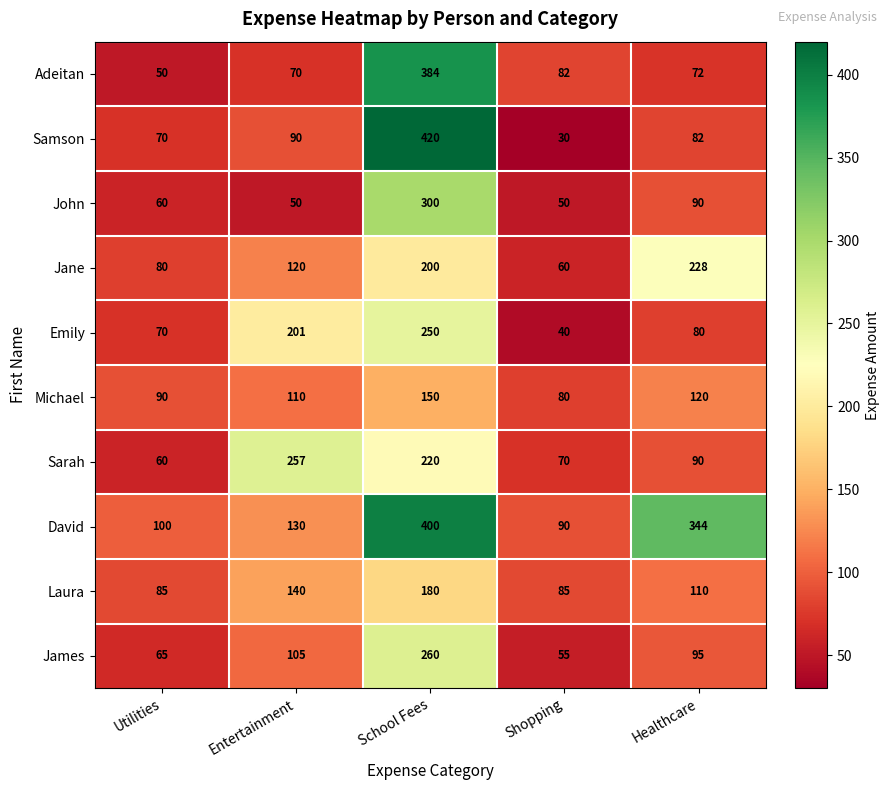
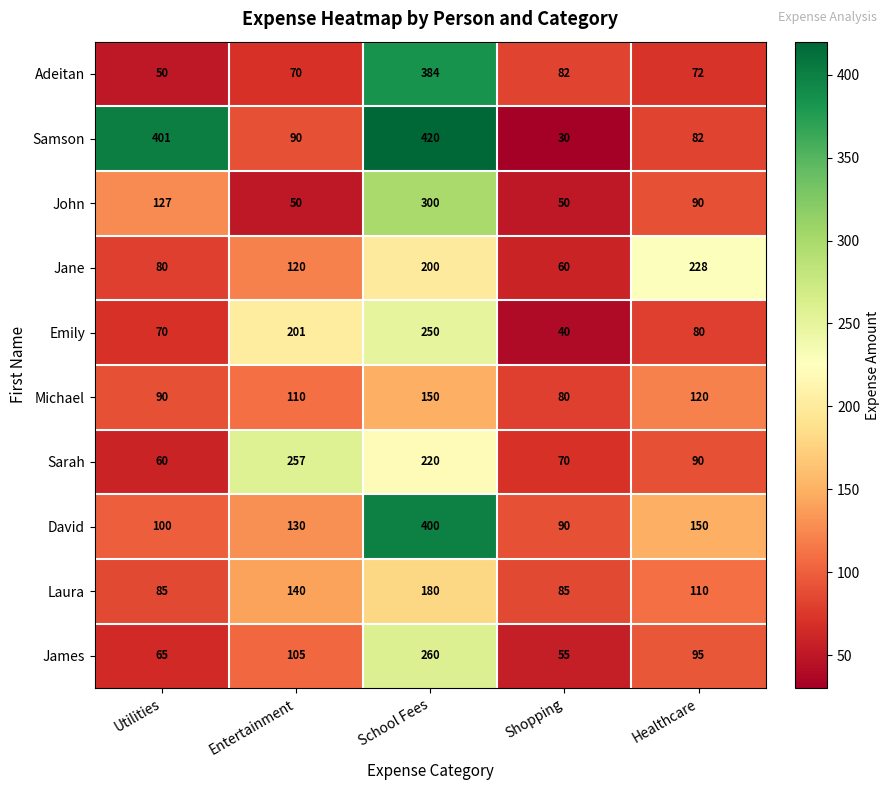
  {
    "Adeitan": {
      "Utilities": 50,
      "Entertainment": 70,
      "School Fees": 384,
      "Shopping": 82,
      "Healthcare": 72
    },
    "Samson": {
-     "Utilities": 70,
+     "Utilities": 401,
      "Entertainment": 90,
      "School Fees": 420,
      "Shopping": 30,
      "Healthcare": 82
    },
    "John": {
-     "Utilities": 60,
+     "Utilities": 127,
      "Entertainment": 50,
      "School Fees": 300,
      "Shopping": 50,
      "Healthcare": 90
    },
    "Jane": {
      "Utilities": 80,
      "Entertainment": 120,
      "School Fees": 200,
      "Shopping": 60,
      "Healthcare": 228
    },
    "Emily": {
      "Utilities": 70,
      "Entertainment": 201,
      "School Fees": 250,
      "Shopping": 40,
      "Healthcare": 80
    },
    "Michael": {
      "Utilities": 90,
      "Entertainment": 110,
      "School Fees": 150,
      "Shopping": 80,
      "Healthcare": 120
    },
    "Sarah": {
      "Utilities": 60,
      "Entertainment": 257,
      "School Fees": 220,
      "Shopping": 70,
      "Healthcare": 90
    },
    "David": {
      "Utilities": 100,
      "Entertainment": 130,
      "School Fees": 400,
      "Shopping": 90,
-     "Healthcare": 344
+     "Healthcare": 150
    },
    "Laura": {
      "Utilities": 85,
      "Entertainment": 140,
      "School Fees": 180,
      "Shopping": 85,
      "Healthcare": 110
    },
    "James": {
      "Utilities": 65,
      "Entertainment": 105,
      "School Fees": 260,
      "Shopping": 55,
      "Healthcare": 95
    }
  }
